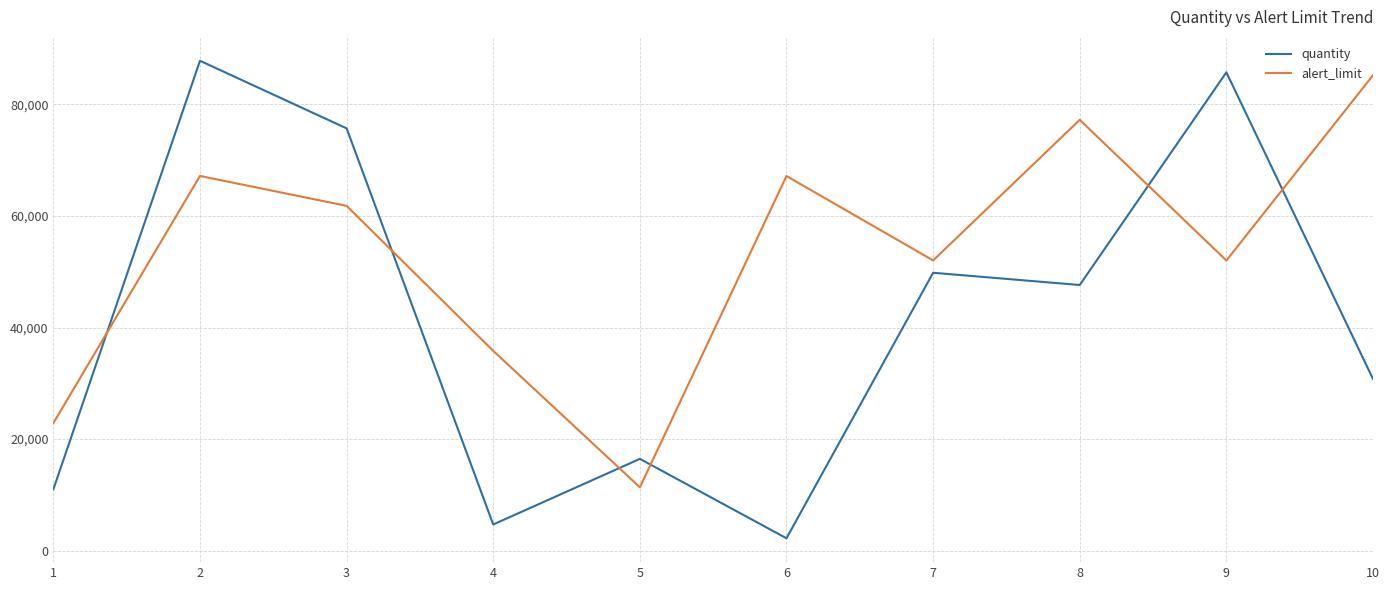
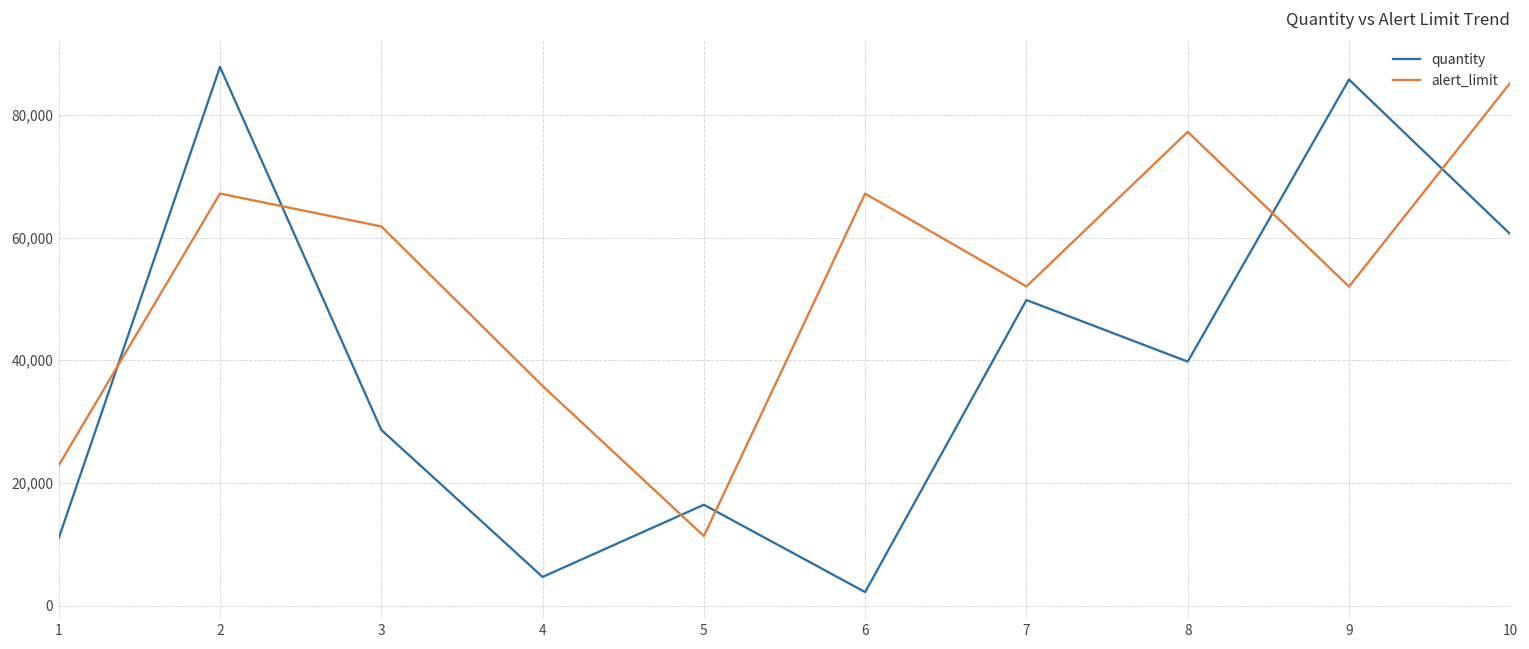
  {
    "quantity": {
      "1": "11,000",
      "2": "88,000",
-     "3": "76,000",
+     "3": "29,000",
      "4": "5,000",
      "5": "16,000",
      "6": "2,000",
      "7": "50,000",
-     "8": "48,000",
+     "8": "40,000",
      "9": "86,000",
-     "10": "31,000"
+     "10": "61,000"
    },
    "alert_limit": {
      "1": "23,000",
      "2": "67,000",
      "3": "62,000",
      "4": "36,000",
      "5": "11,000",
      "6": "67,000",
      "7": "52,000",
      "8": "77,000",
      "9": "52,000",
      "10": "85,000"
    }
  }
